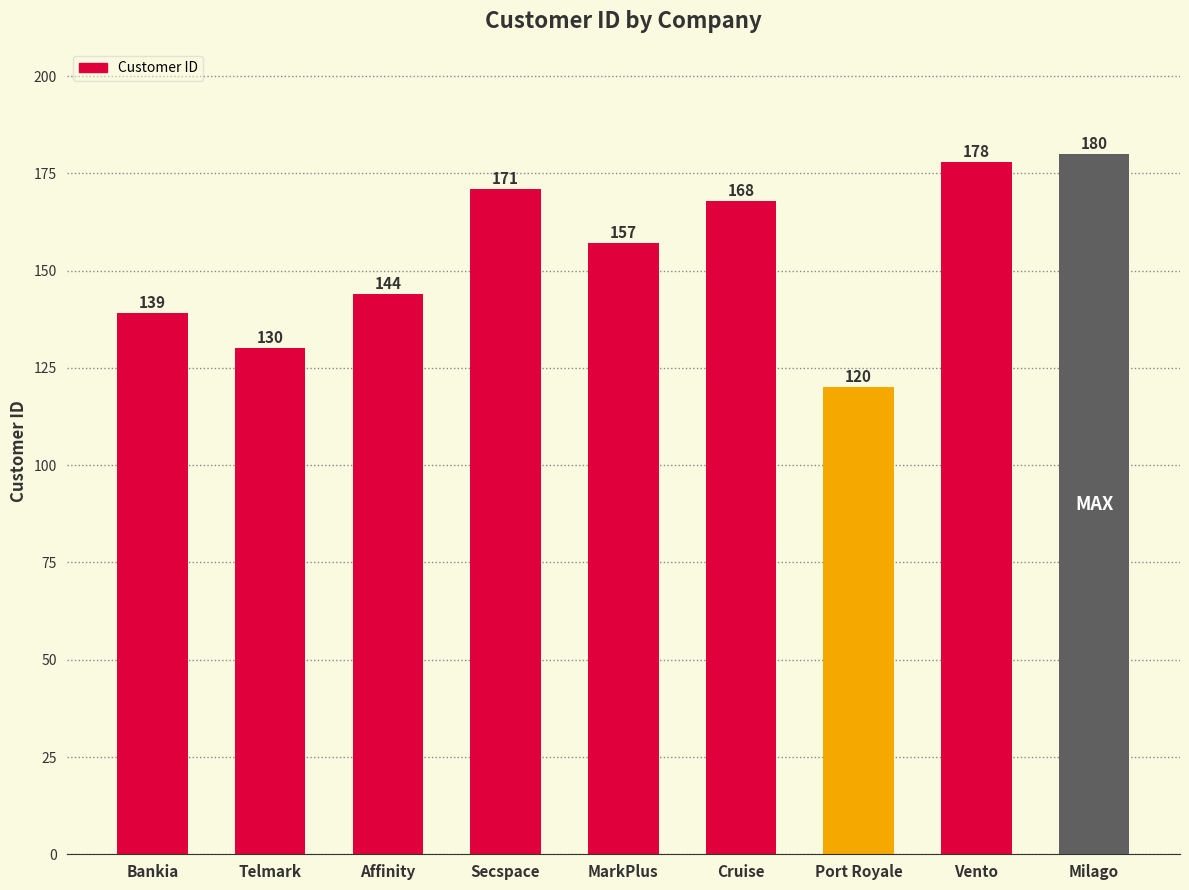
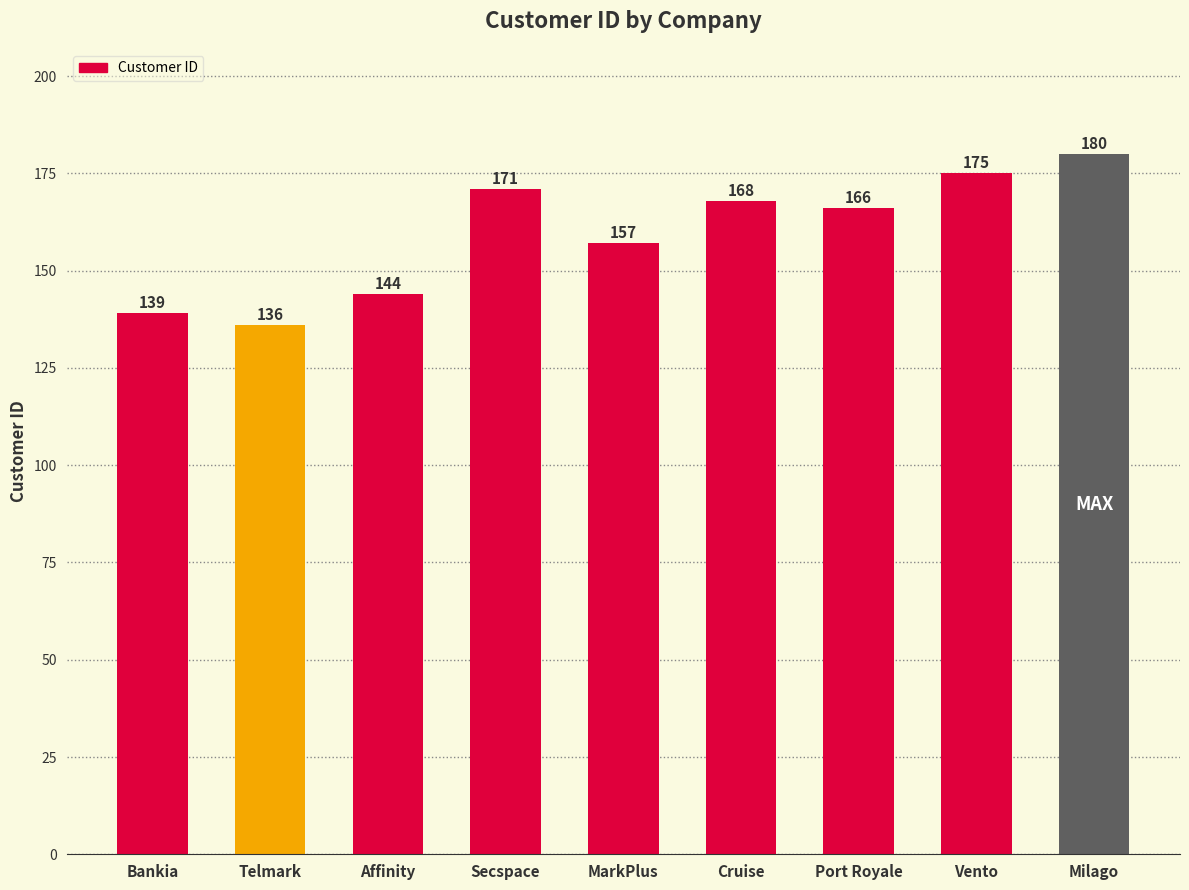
  {
    "Bankia": 139,
-   "Telmark": 130,
+   "Telmark": 136,
    "Affinity": 144,
    "Secspace": 171,
    "MarkPlus": 157,
    "Cruise": 168,
-   "Port Royale": 120,
-   "Vento": 178,
+   "Port Royale": 166,
+   "Vento": 175,
    "Milago": 180
  }
